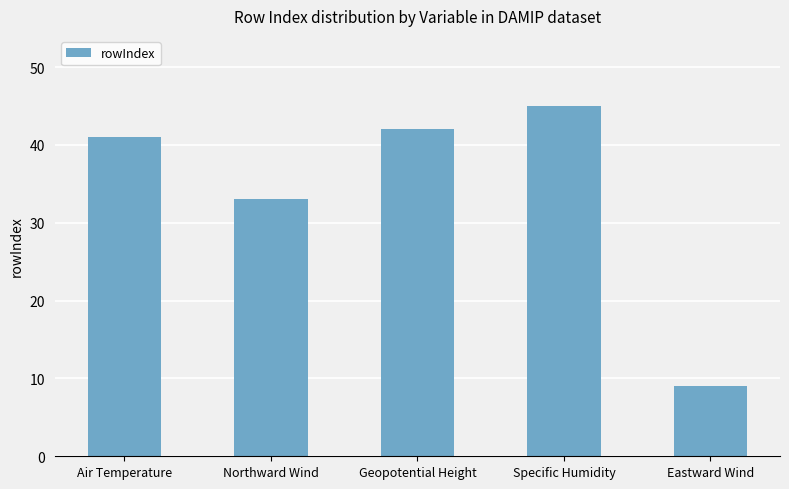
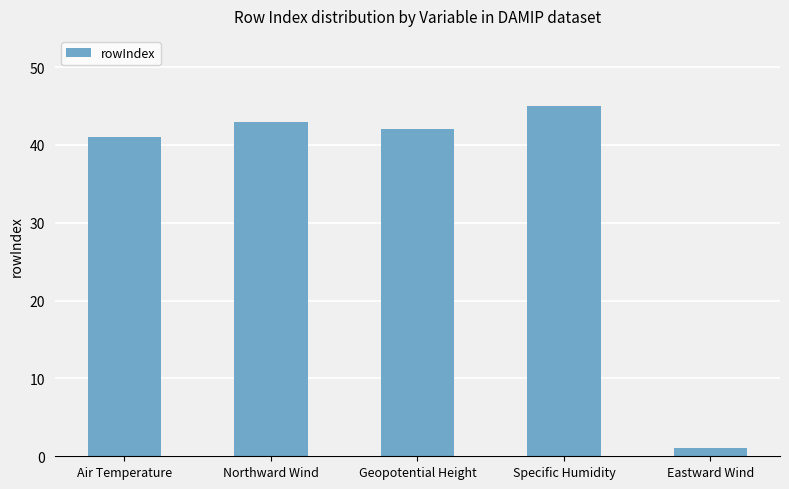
  {
    "Air Temperature": 41,
-   "Northward Wind": 33,
+   "Northward Wind": 43,
    "Geopotential Height": 42,
    "Specific Humidity": 45,
-   "Eastward Wind": 9
+   "Eastward Wind": 1
  }
